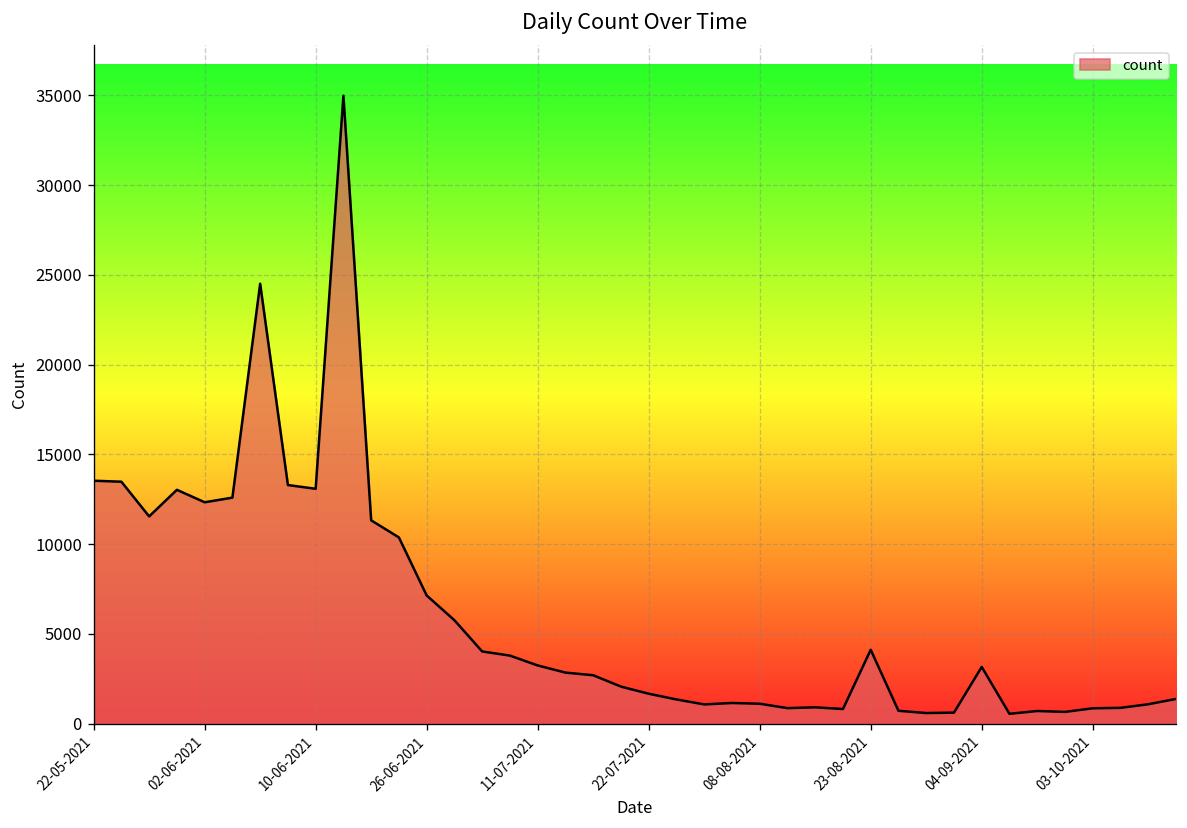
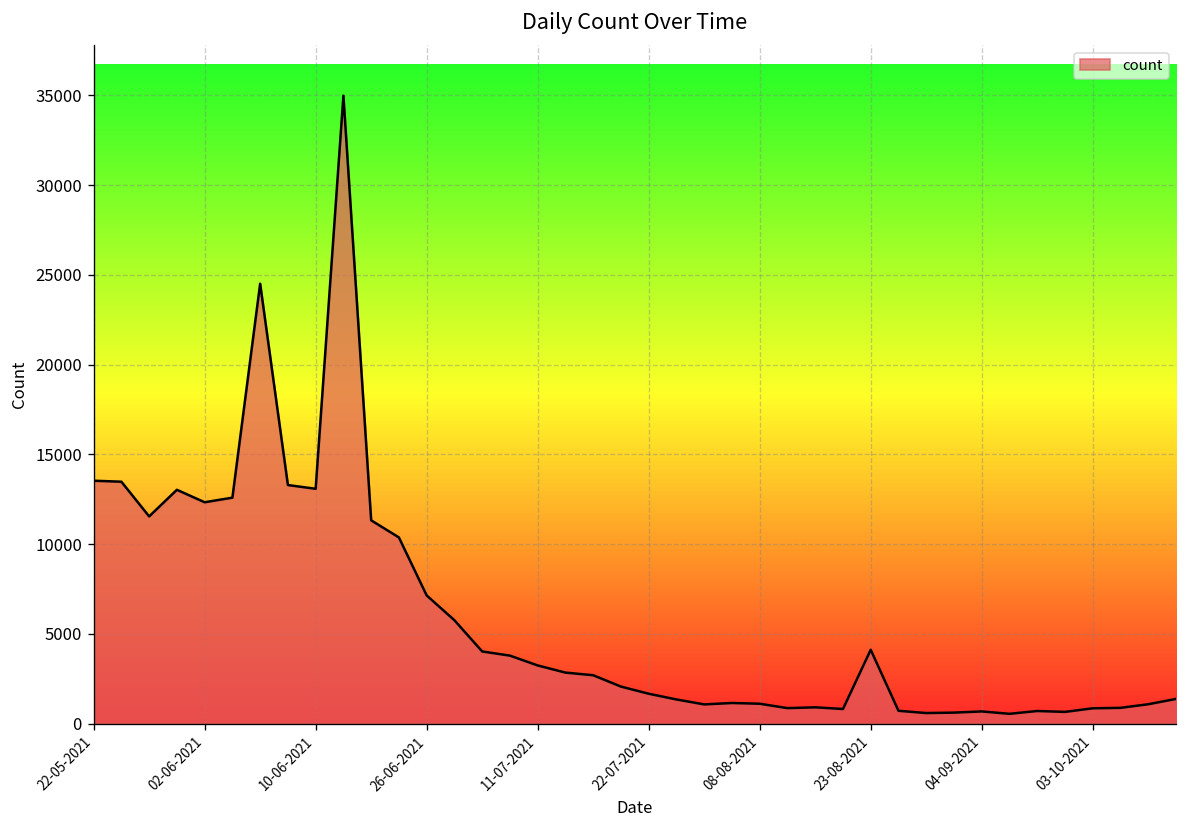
  {
    "02-06-2021": 12300,
    "23-08-2021": 4100,
-   "04-09-2021": 3200
+   "04-09-2021": 700
  }
